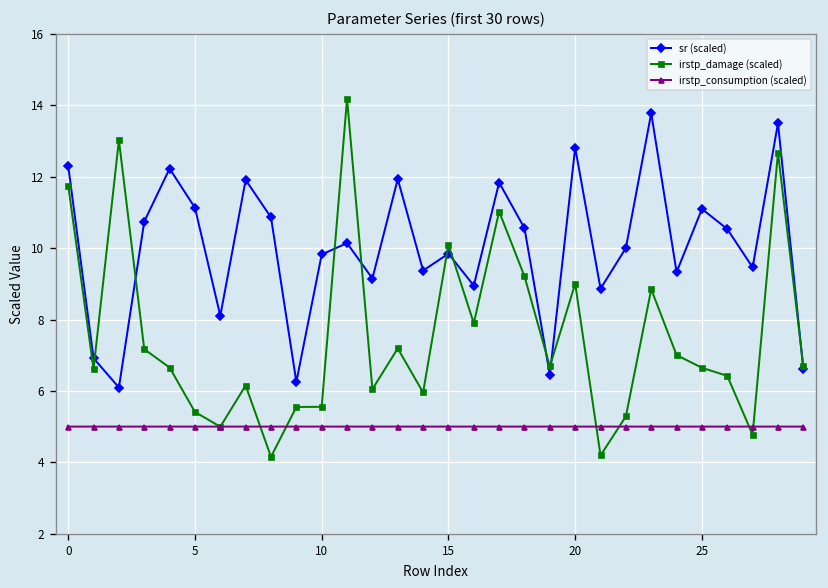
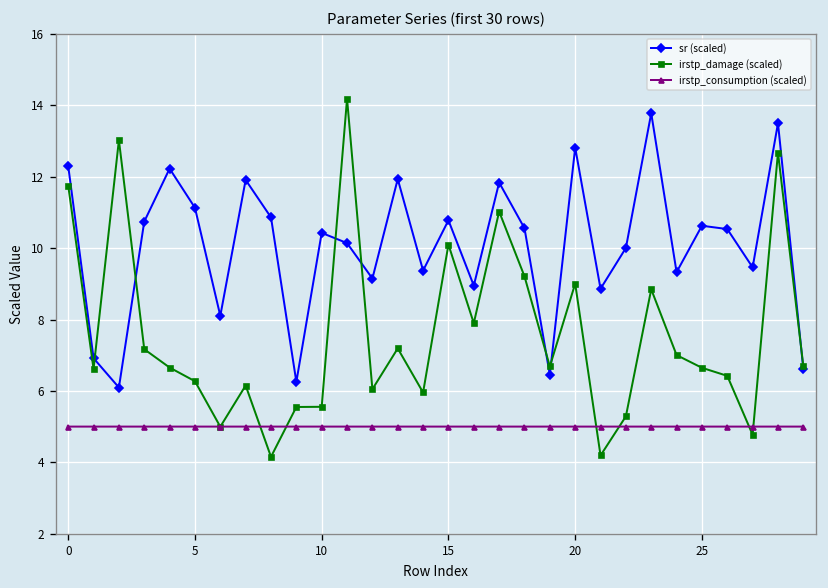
  {
    "sr (scaled)": {
      "0": 12.3,
      "5": 11.1,
-     "10": 9.8,
-     "15": 9.8,
+     "10": 10.4,
+     "15": 10.8,
      "20": 12.8,
-     "25": 11.1
+     "25": 10.6
    },
    "irstp_damage (scaled)": {
      "0": 11.8,
-     "5": 5.4,
+     "5": 6.3,
      "10": 5.6,
      "15": 10.1,
      "20": 9.0,
      "25": 6.6
    },
    "irstp_consumption (scaled)": {
      "0": 5.0,
      "5": 5.0,
      "10": 5.0,
      "15": 5.0,
      "20": 5.0,
      "25": 5.0
    }
  }
